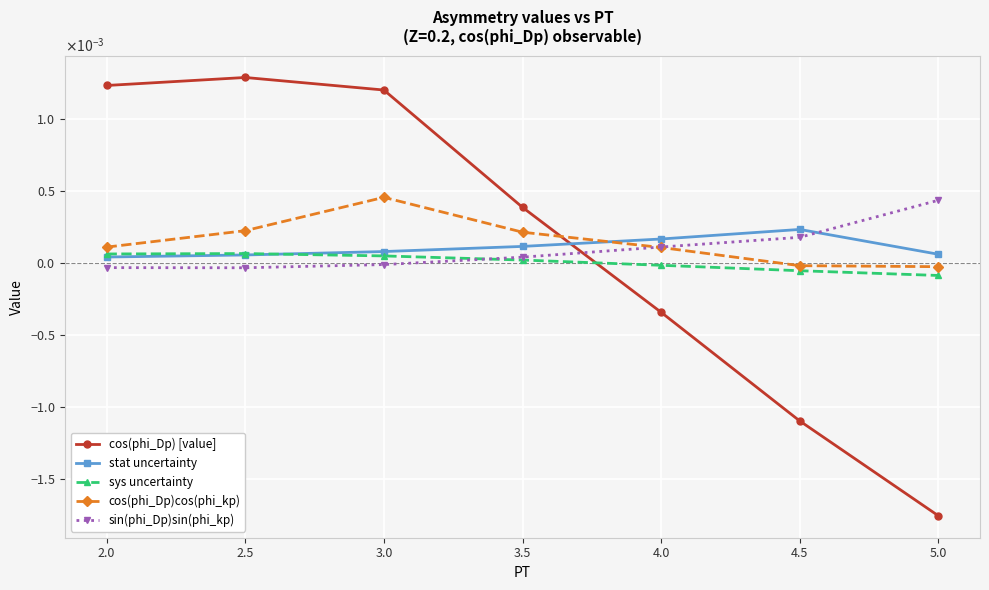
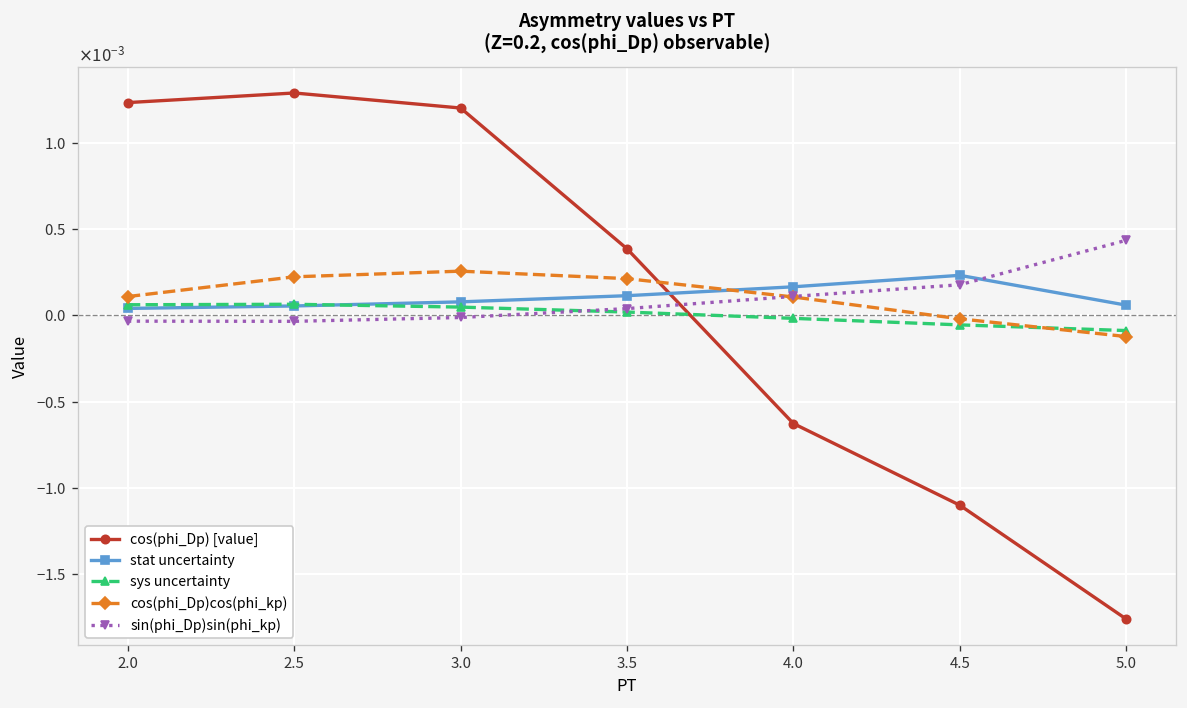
  {
    "cos(phi_Dp) [value]": {
      "2.0": 0.00123,
      "2.5": 0.00129,
      "3.0": 0.00120,
      "3.5": 0.00039,
-     "4.0": -0.00034,
+     "4.0": -0.00063,
      "4.5": -0.00110,
      "5.0": -0.00176
    },
    "stat uncertainty": {
      "2.0": 0.00004,
      "3.0": 0.00008,
      "3.5": 0.00011,
      "4.0": 0.00017,
      "4.5": 0.00023,
      "5.0": 0.00006
    },
    "sys uncertainty": {
      "2.0": 0.00006,
      "3.0": 0.00005,
      "3.5": 0.00002,
      "4.0": -0.00002,
      "4.5": -0.00005,
      "5.0": -0.00009
    },
    "cos(phi_Dp)cos(phi_kp)": {
      "2.0": 0.00011,
      "2.5": 0.00022,
-     "3.0": 0.00046,
+     "3.0": 0.00026,
      "3.5": 0.00021,
      "4.5": -0.00002,
-     "5.0": -0.00003
+     "5.0": -0.00012
    },
    "sin(phi_Dp)sin(phi_kp)": {
      "2.0": -0.00003,
      "2.5": -0.00003,
      "3.0": -0.00001,
      "3.5": 0.00004,
      "4.5": 0.00018,
      "5.0": 0.00043
    }
  }
